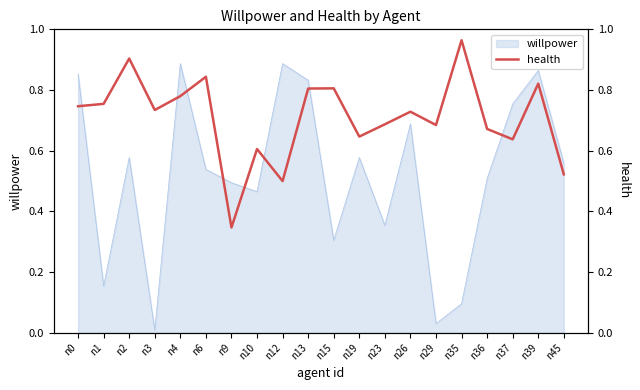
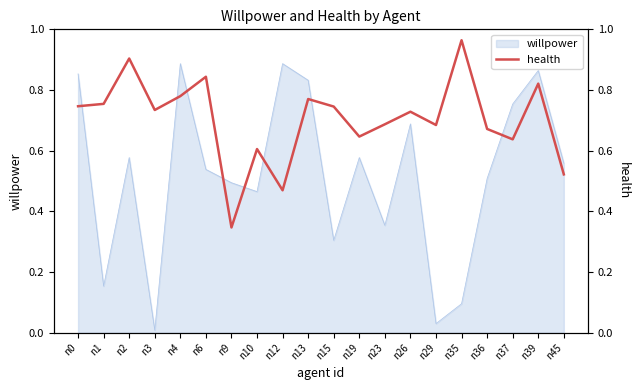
  {
    "willpower": {
      "n0": 0.85,
      "n1": 0.15,
      "n2": 0.58,
      "n3": 0.01,
      "n4": 0.89,
      "n6": 0.54,
      "n9": 0.49,
      "n10": 0.46,
      "n12": 0.89,
      "n13": 0.83,
      "n15": 0.30,
      "n19": 0.58,
      "n23": 0.35,
      "n26": 0.69,
      "n29": 0.03,
      "n35": 0.10,
      "n36": 0.51,
      "n37": 0.75,
      "n39": 0.86,
      "n45": 0.56
    },
    "health": {
      "n0": 0.75,
      "n1": 0.75,
      "n2": 0.90,
      "n3": 0.73,
      "n4": 0.78,
      "n6": 0.84,
      "n9": 0.35,
      "n10": 0.61,
-     "n12": 0.50,
-     "n13": 0.80,
-     "n15": 0.81,
+     "n12": 0.47,
+     "n13": 0.77,
+     "n15": 0.75,
      "n19": 0.65,
      "n23": 0.69,
      "n26": 0.73,
      "n29": 0.68,
      "n35": 0.96,
      "n36": 0.67,
      "n37": 0.64,
      "n39": 0.82,
      "n45": 0.52
    }
  }
